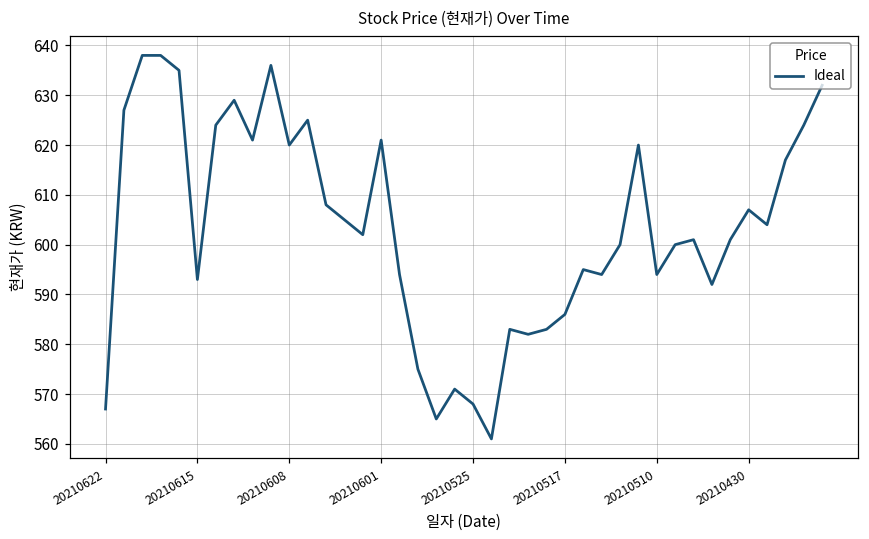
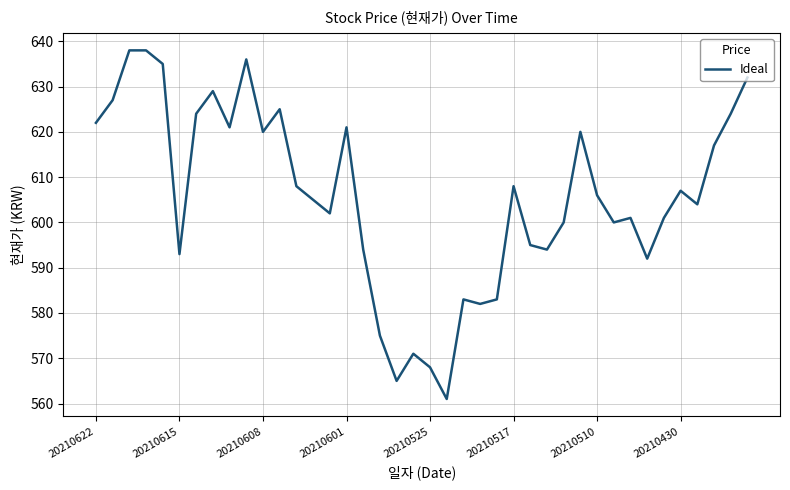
  {
-   "20210622": 567,
+   "20210622": 622,
    "20210615": 593,
    "20210608": 620,
    "20210601": 621,
    "20210525": 568,
-   "20210517": 586,
-   "20210510": 594,
+   "20210517": 608,
+   "20210510": 606,
    "20210430": 607
  }
